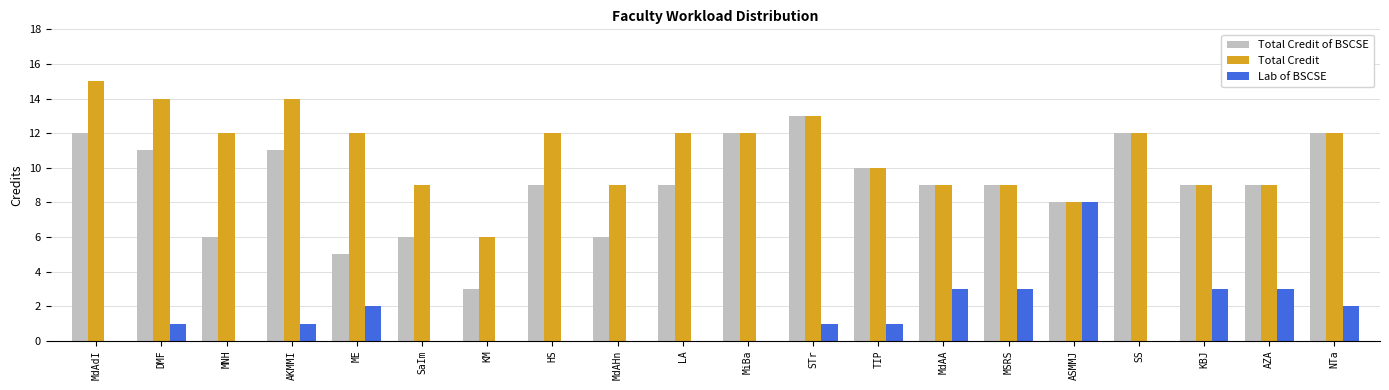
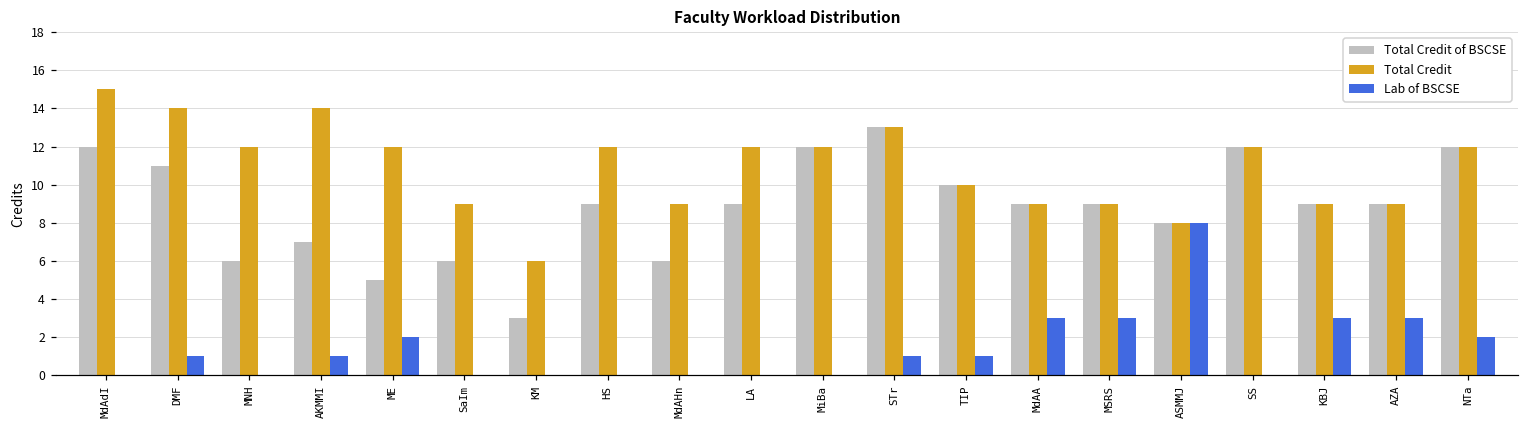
  {
    "Total Credit of BSCSE": {
      "MdAdI": 12,
      "DMF": 11,
      "MNH": 6,
-     "AKMMI": 11,
+     "AKMMI": 7,
      "ME": 5,
      "SaIm": 6,
      "KM": 3,
      "HS": 9,
      "MdAHn": 6,
      "LA": 9,
      "MiBa": 12,
      "STr": 13,
      "TIP": 10,
      "MdAA": 9,
      "MSRS": 9,
      "ASMMJ": 8,
      "SS": 12,
      "KBJ": 9,
      "AZA": 9,
      "NTa": 12
    },
    "Total Credit": {
      "MdAdI": 15,
      "DMF": 14,
      "MNH": 12,
      "AKMMI": 14,
      "ME": 12,
      "SaIm": 9,
      "KM": 6,
      "HS": 12,
      "MdAHn": 9,
      "LA": 12,
      "MiBa": 12,
      "STr": 13,
      "TIP": 10,
      "MdAA": 9,
      "MSRS": 9,
      "ASMMJ": 8,
      "SS": 12,
      "KBJ": 9,
      "AZA": 9,
      "NTa": 12
    },
    "Lab of BSCSE": {
      "MdAdI": 0,
      "DMF": 1,
      "MNH": 0,
      "AKMMI": 1,
      "ME": 2,
      "SaIm": 0,
      "KM": 0,
      "HS": 0,
      "MdAHn": 0,
      "LA": 0,
      "MiBa": 0,
      "STr": 1,
      "TIP": 1,
      "MdAA": 3,
      "MSRS": 3,
      "ASMMJ": 8,
      "SS": 0,
      "KBJ": 3,
      "AZA": 3,
      "NTa": 2
    }
  }
